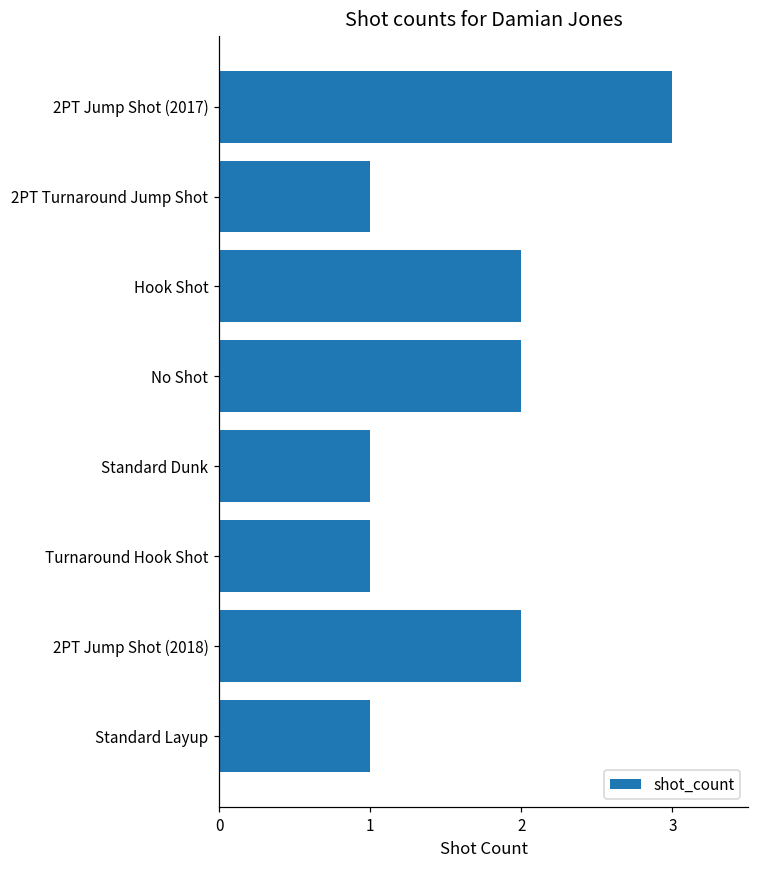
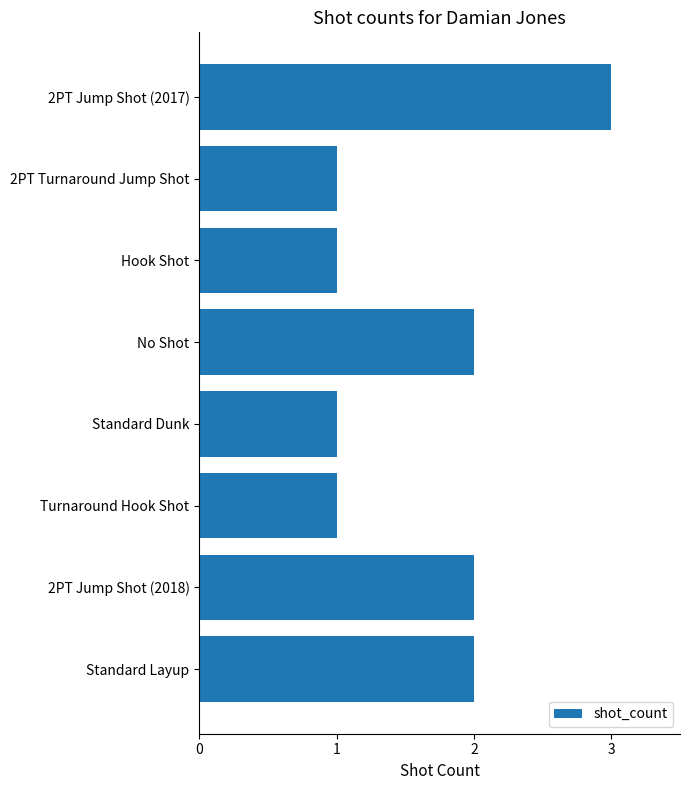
  {
    "2PT Jump Shot (2017)": 3,
    "2PT Turnaround Jump Shot": 1,
-   "Hook Shot": 2,
+   "Hook Shot": 1,
    "No Shot": 2,
    "Standard Dunk": 1,
    "Turnaround Hook Shot": 1,
    "2PT Jump Shot (2018)": 2,
-   "Standard Layup": 1
+   "Standard Layup": 2
  }
